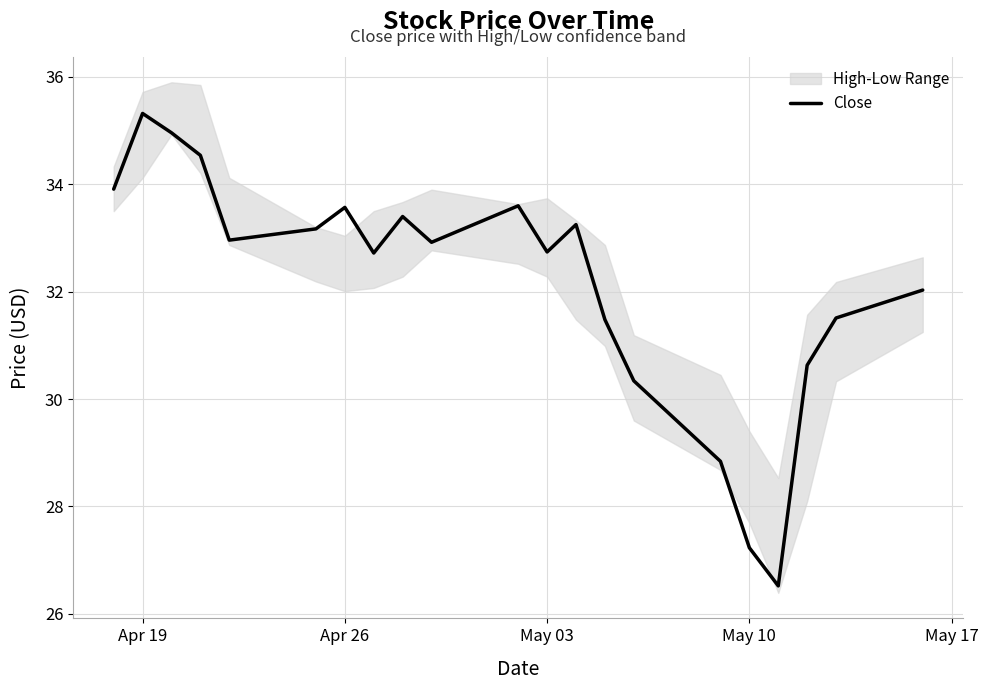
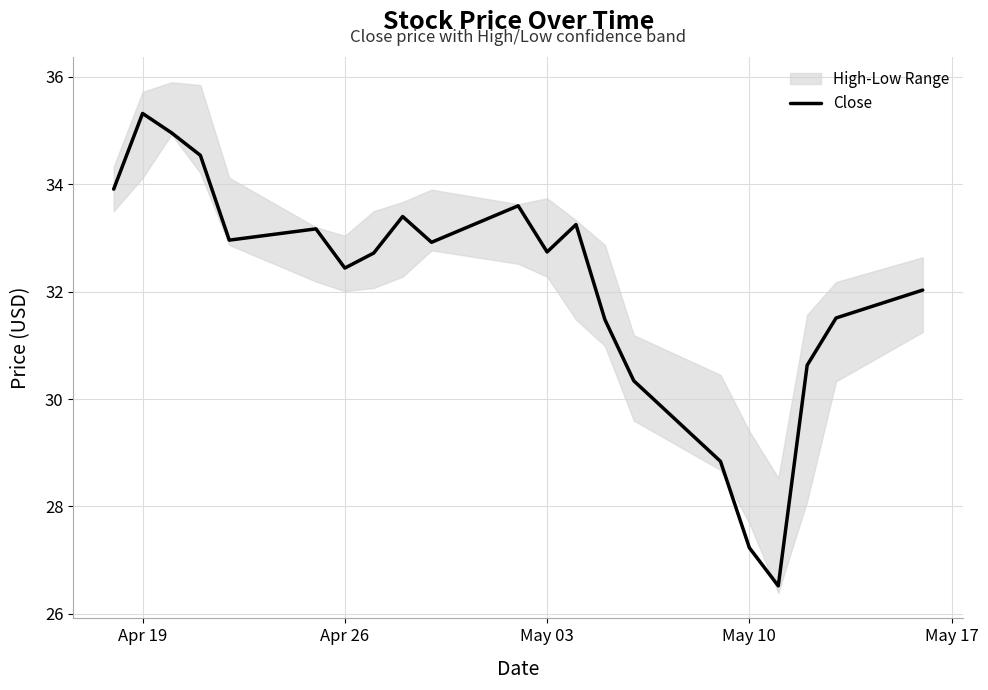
  {
    "Close": {
      "Apr 19": 35.3,
-     "Apr 26": 33.6,
+     "Apr 26": 32.4,
      "May 03": 32.7,
      "May 10": 27.2
    }
  }
